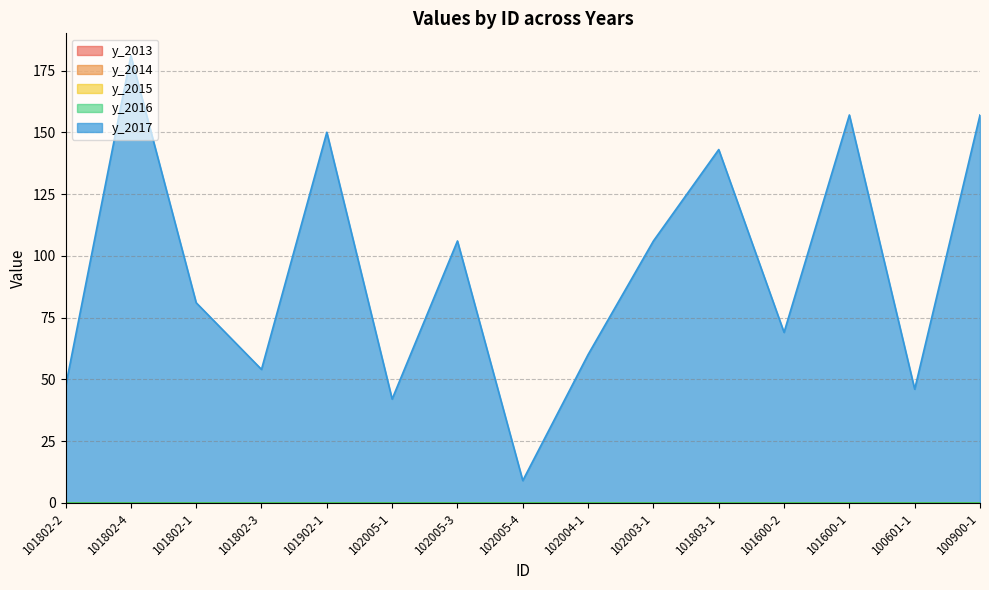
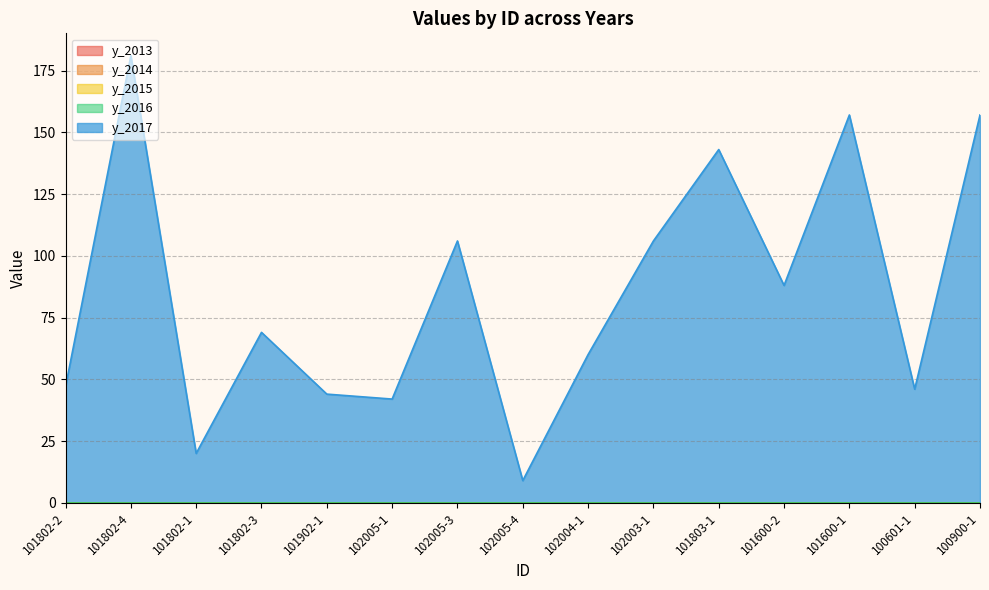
  {
    "y_2016": {
      "101802-2": 0,
      "101802-4": 0,
      "101802-1": 0,
      "101802-3": 0,
      "101902-1": 0,
      "102005-1": 0,
      "102005-3": 0,
      "102005-4": 0,
      "102004-1": 0,
      "102003-1": 0,
      "101803-1": 0,
      "101600-2": 0,
      "101600-1": 0,
      "100601-1": 0,
      "100900-1": 0
    },
    "y_2017": {
      "101802-2": 47,
-     "101802-1": 81,
-     "101802-3": 54,
-     "101902-1": 150,
+     "101802-1": 20,
+     "101802-3": 69,
+     "101902-1": 44,
      "102005-1": 42,
      "102005-3": 106,
      "102005-4": 9,
      "102004-1": 60,
      "102003-1": 106,
      "101803-1": 143,
-     "101600-2": 69,
+     "101600-2": 88,
      "101600-1": 157,
      "100601-1": 46,
      "100900-1": 157
    }
  }
